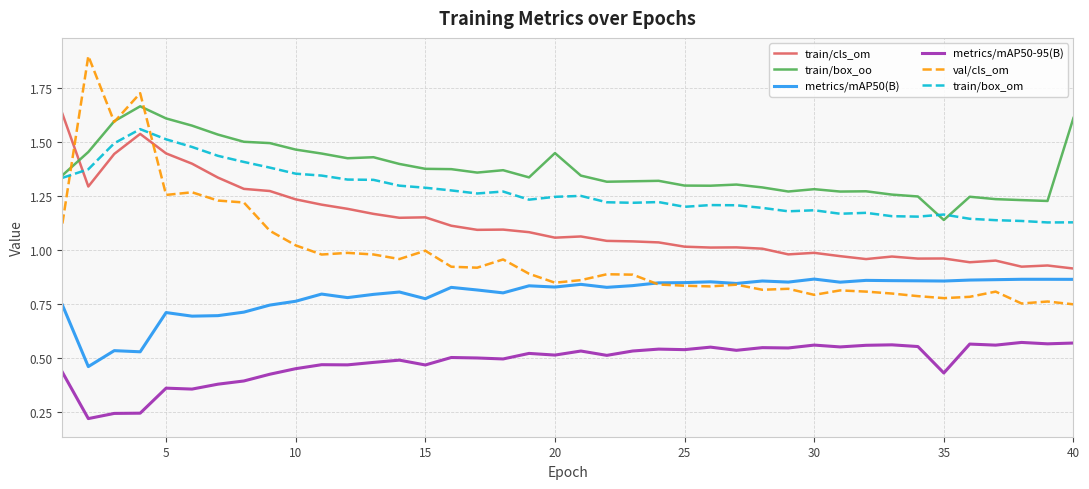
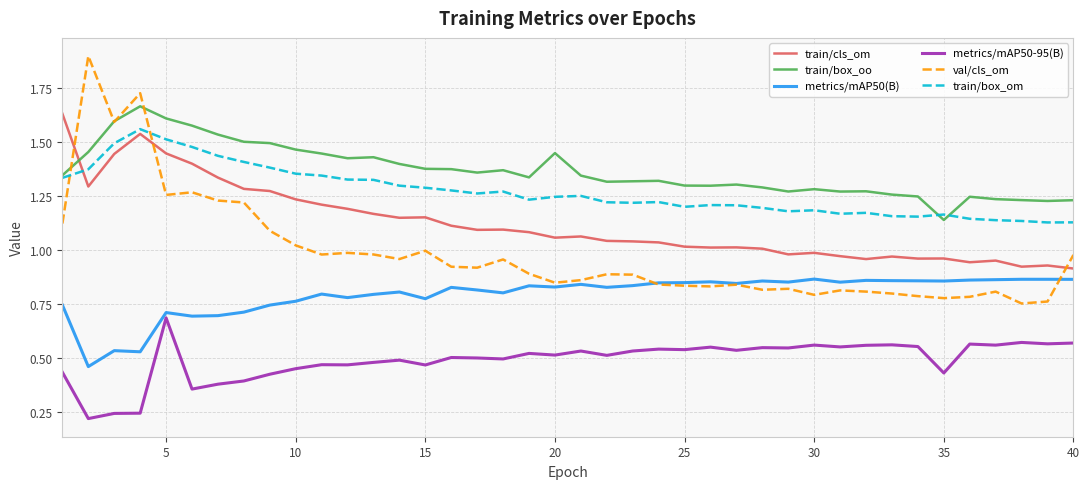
  {
    "train/cls_om": {
      "5": 1.45,
      "10": 1.23,
      "15": 1.15,
      "20": 1.06,
      "25": 1.02,
      "30": 0.99,
      "35": 0.96,
      "40": 0.91
    },
    "train/box_oo": {
      "5": 1.61,
      "10": 1.46,
      "15": 1.38,
      "20": 1.45,
      "25": 1.30,
      "30": 1.28,
      "35": 1.14,
-     "40": 1.61
+     "40": 1.23
    },
    "metrics/mAP50-95(B)": {
-     "5": 0.36,
+     "5": 0.69,
      "10": 0.45,
      "15": 0.47,
      "20": 0.51,
      "25": 0.54,
      "30": 0.56,
      "35": 0.43,
      "40": 0.57
    },
    "val/cls_om": {
      "5": 1.26,
      "10": 1.02,
      "15": 1.00,
      "20": 0.85,
      "25": 0.84,
      "30": 0.79,
      "35": 0.78,
-     "40": 0.75
+     "40": 0.98
    }
  }
